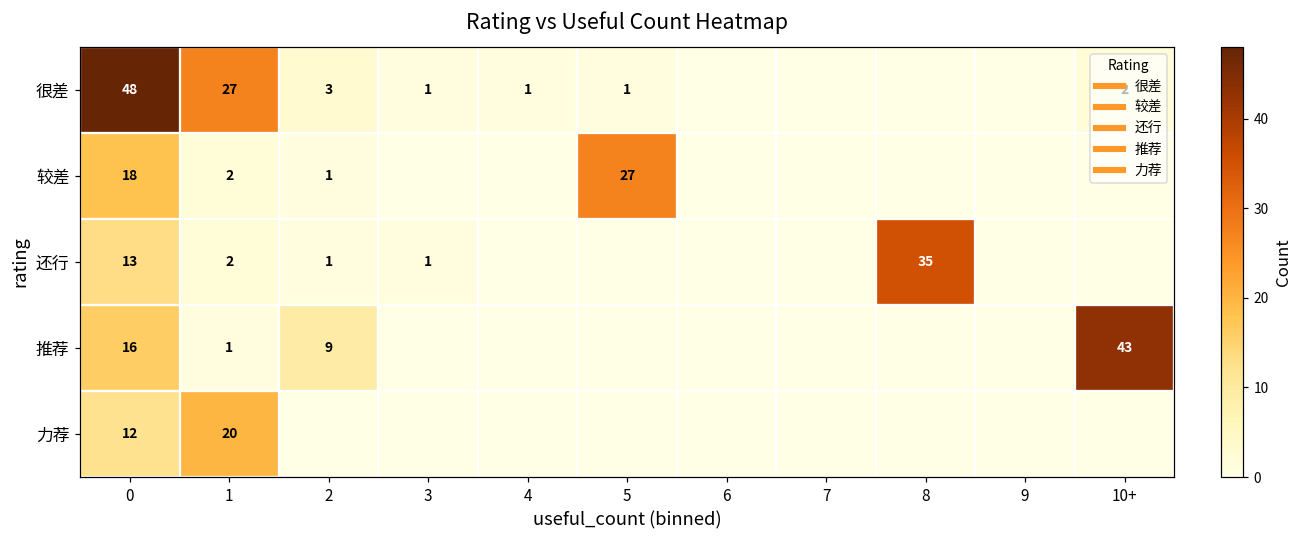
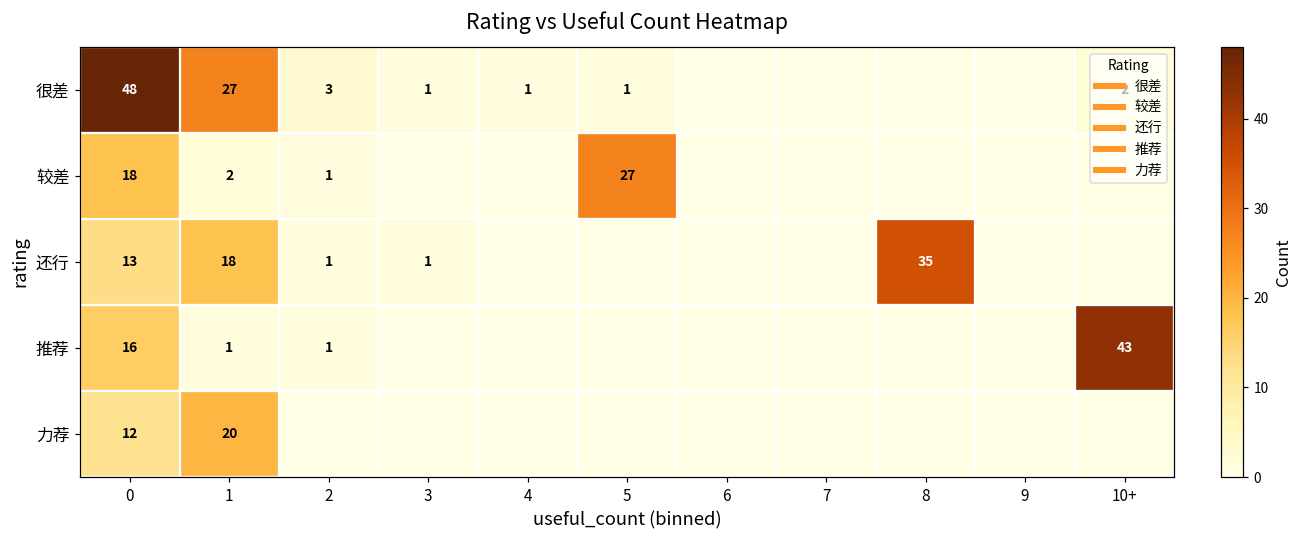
  {
    "很差": {
      "0": 48,
      "1": 27,
      "2": 3,
      "3": 1,
      "4": 1,
      "5": 1
    },
    "较差": {
      "0": 18,
      "1": 2,
      "2": 1,
      "5": 27
    },
    "还行": {
      "0": 13,
-     "1": 2,
+     "1": 18,
      "2": 1,
      "3": 1,
      "8": 35
    },
    "推荐": {
      "0": 16,
      "1": 1,
-     "2": 9,
+     "2": 1,
      "10+": 43
    },
    "力荐": {
      "0": 12,
      "1": 20
    }
  }
